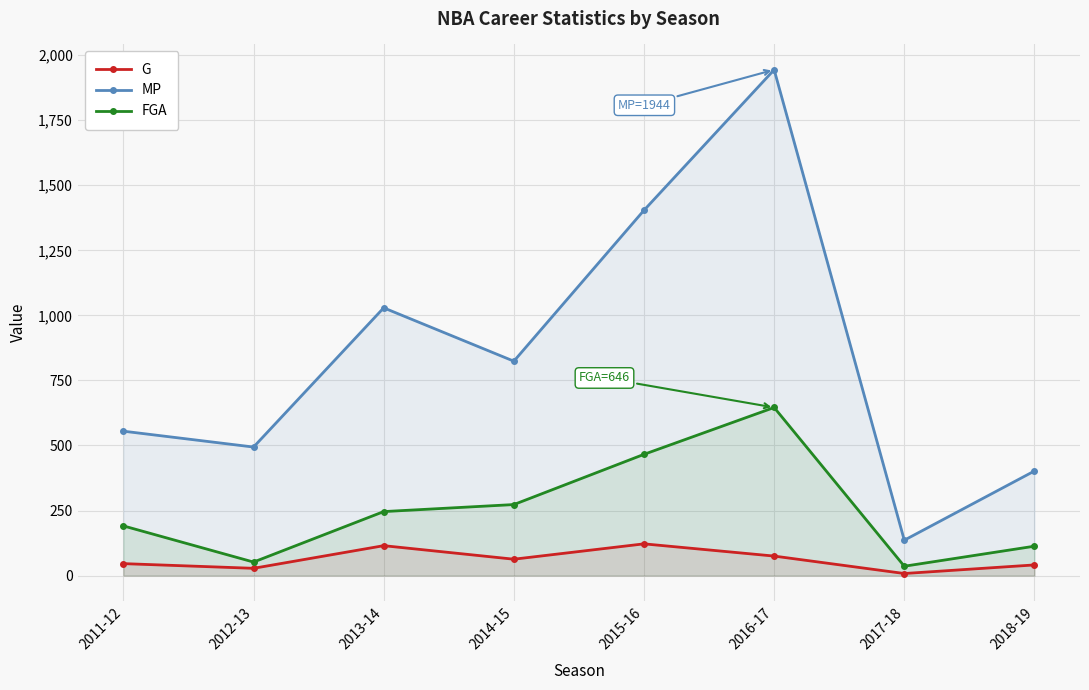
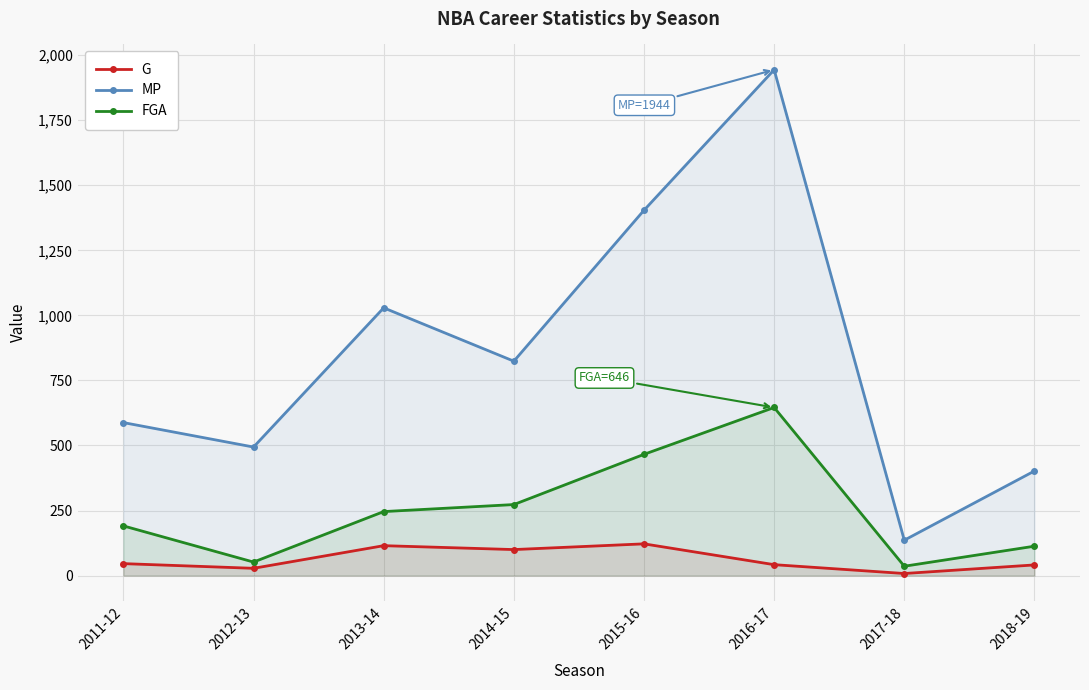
  {
    "G": {
      "2011-12": "50",
      "2012-13": "30",
      "2013-14": "120",
-     "2014-15": "60",
+     "2014-15": "100",
      "2015-16": "120",
-     "2016-17": "80",
+     "2016-17": "40",
      "2017-18": "10",
      "2018-19": "40"
    },
    "MP": {
-     "2011-12": "560",
+     "2011-12": "590",
      "2012-13": "490",
      "2013-14": "1,030",
      "2014-15": "820",
      "2015-16": "1,400",
      "2017-18": "140",
      "2018-19": "400"
    },
    "FGA": {
      "2011-12": "190",
      "2012-13": "50",
      "2013-14": "250",
      "2014-15": "270",
      "2015-16": "470",
      "2017-18": "40",
      "2018-19": "110"
    }
  }
